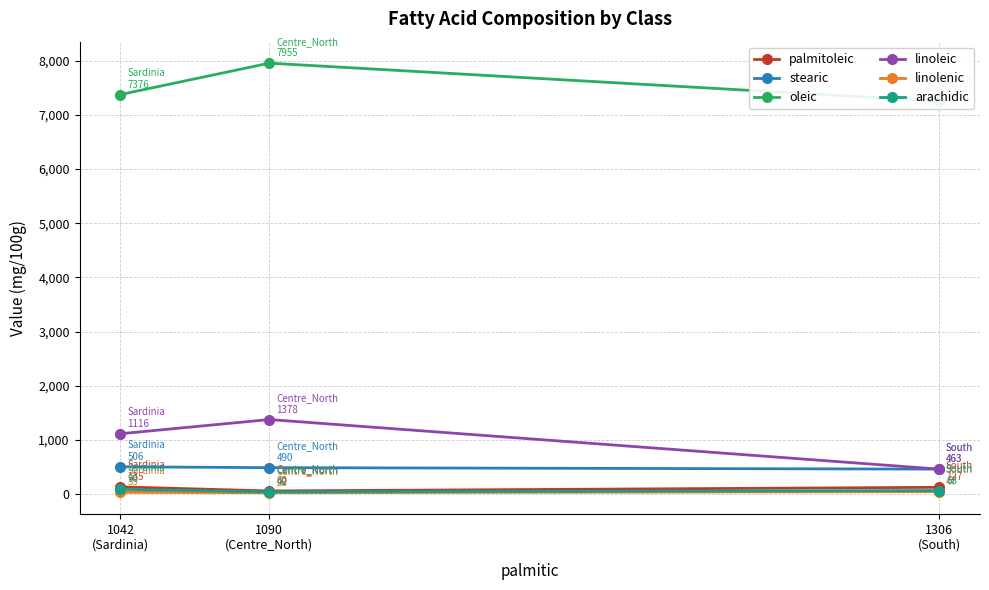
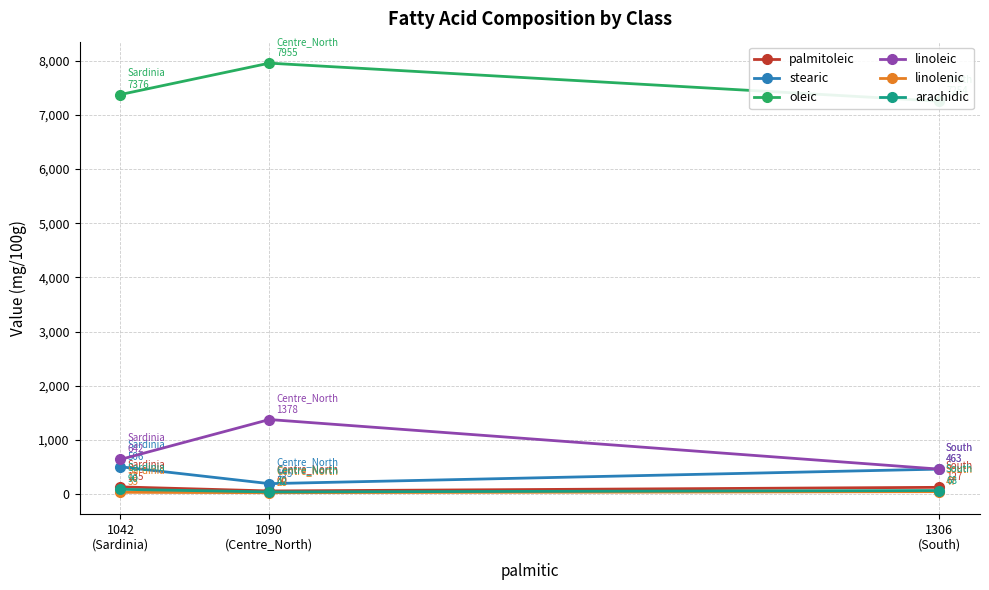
  {
    "stearic": {
      "1042 (Sardinia)": 506,
-     "1090 (Centre_North)": 490
+     "1090 (Centre_North)": 195
    },
    "linoleic": {
-     "1042 (Sardinia)": 1116,
+     "1042 (Sardinia)": 642,
      "1090 (Centre_North)": 1378
    }
  }
